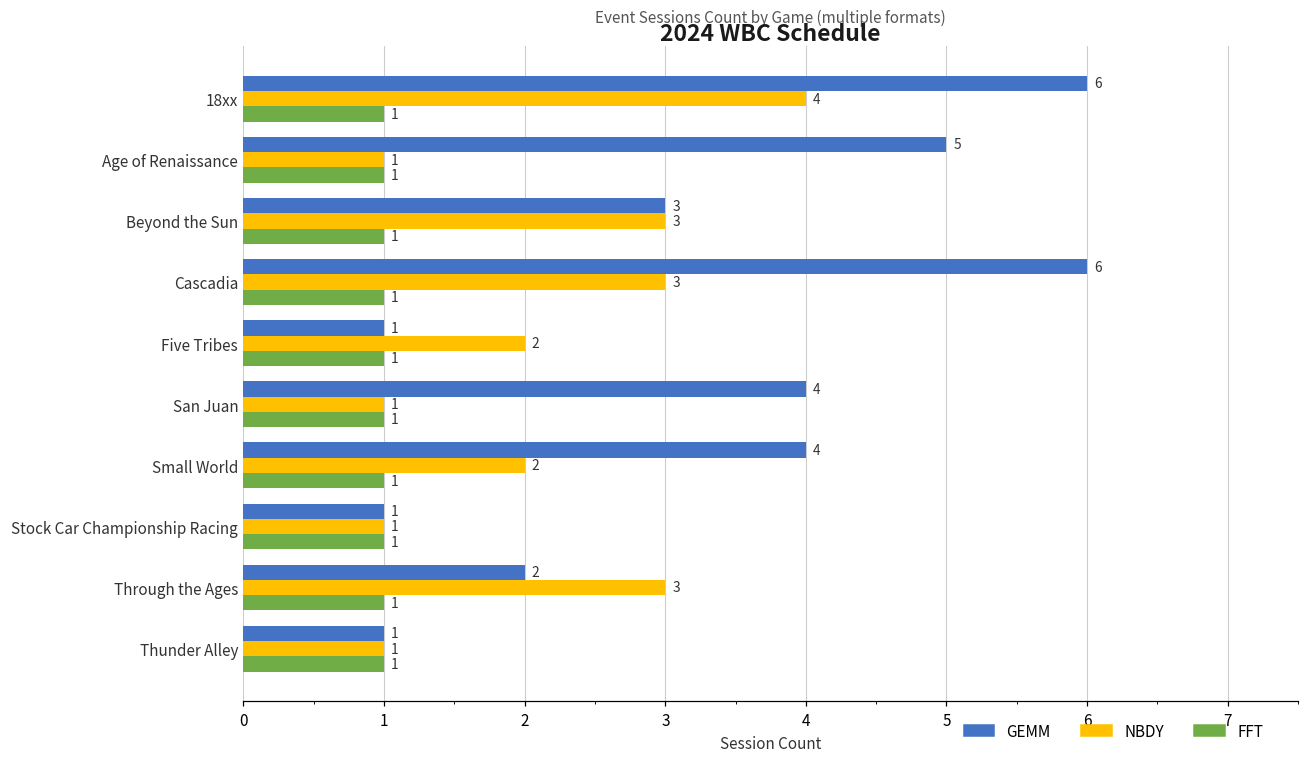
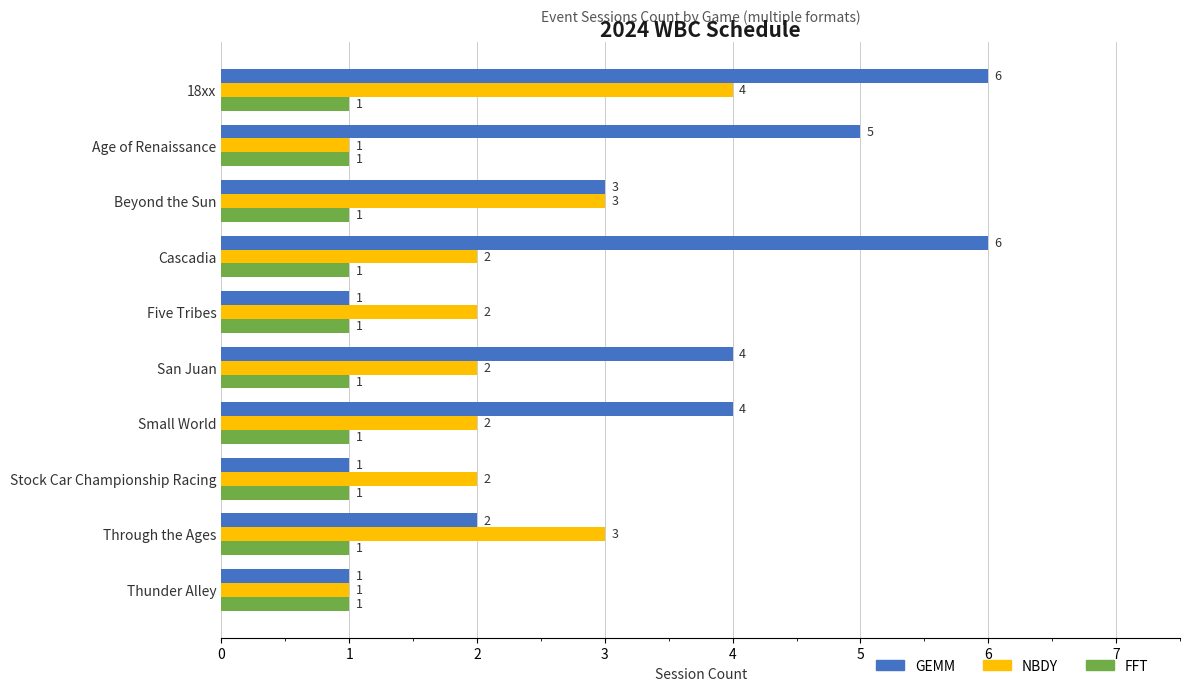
  {
    "GEMM": {
      "18xx": 6,
      "Age of Renaissance": 5,
      "Beyond the Sun": 3,
      "Cascadia": 6,
      "Five Tribes": 1,
      "San Juan": 4,
      "Small World": 4,
      "Stock Car Championship Racing": 1,
      "Through the Ages": 2,
      "Thunder Alley": 1
    },
    "NBDY": {
      "18xx": 4,
      "Age of Renaissance": 1,
      "Beyond the Sun": 3,
-     "Cascadia": 3,
+     "Cascadia": 2,
      "Five Tribes": 2,
-     "San Juan": 1,
+     "San Juan": 2,
      "Small World": 2,
-     "Stock Car Championship Racing": 1,
+     "Stock Car Championship Racing": 2,
      "Through the Ages": 3,
      "Thunder Alley": 1
    },
    "FFT": {
      "18xx": 1,
      "Age of Renaissance": 1,
      "Beyond the Sun": 1,
      "Cascadia": 1,
      "Five Tribes": 1,
      "San Juan": 1,
      "Small World": 1,
      "Stock Car Championship Racing": 1,
      "Through the Ages": 1,
      "Thunder Alley": 1
    }
  }
